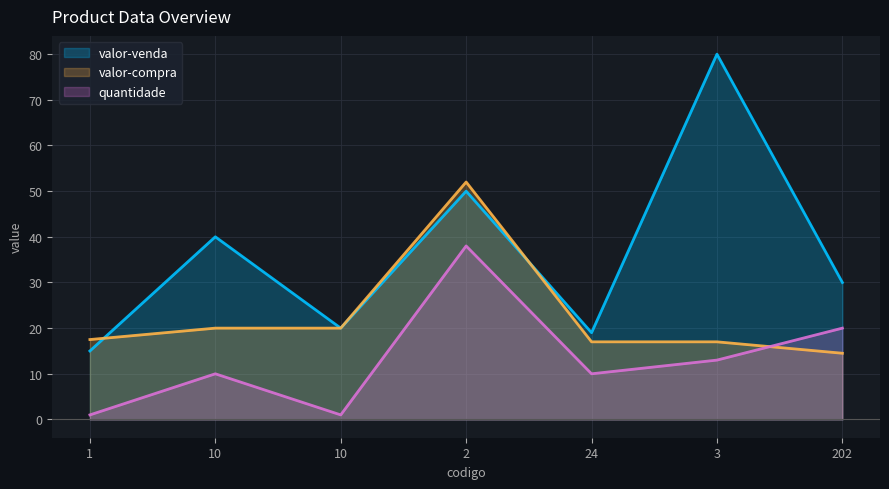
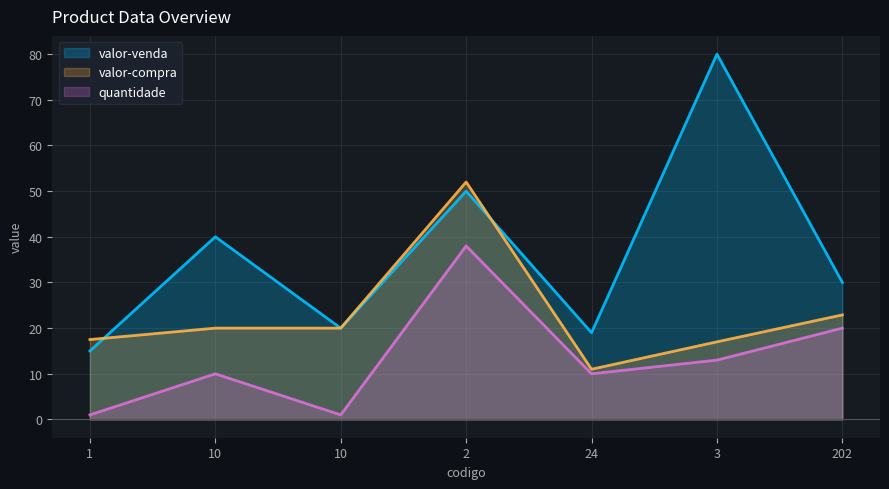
  {
    "valor-venda": {
      "1": 15,
      "2": 50,
      "24": 19,
      "3": 80,
      "202": 30
    },
    "valor-compra": {
      "1": 18,
      "2": 52,
-     "24": 17,
+     "24": 11,
      "3": 17,
-     "202": 15
+     "202": 23
    },
    "quantidade": {
      "1": 1,
      "2": 38,
      "24": 10,
      "3": 13,
      "202": 20
    }
  }
